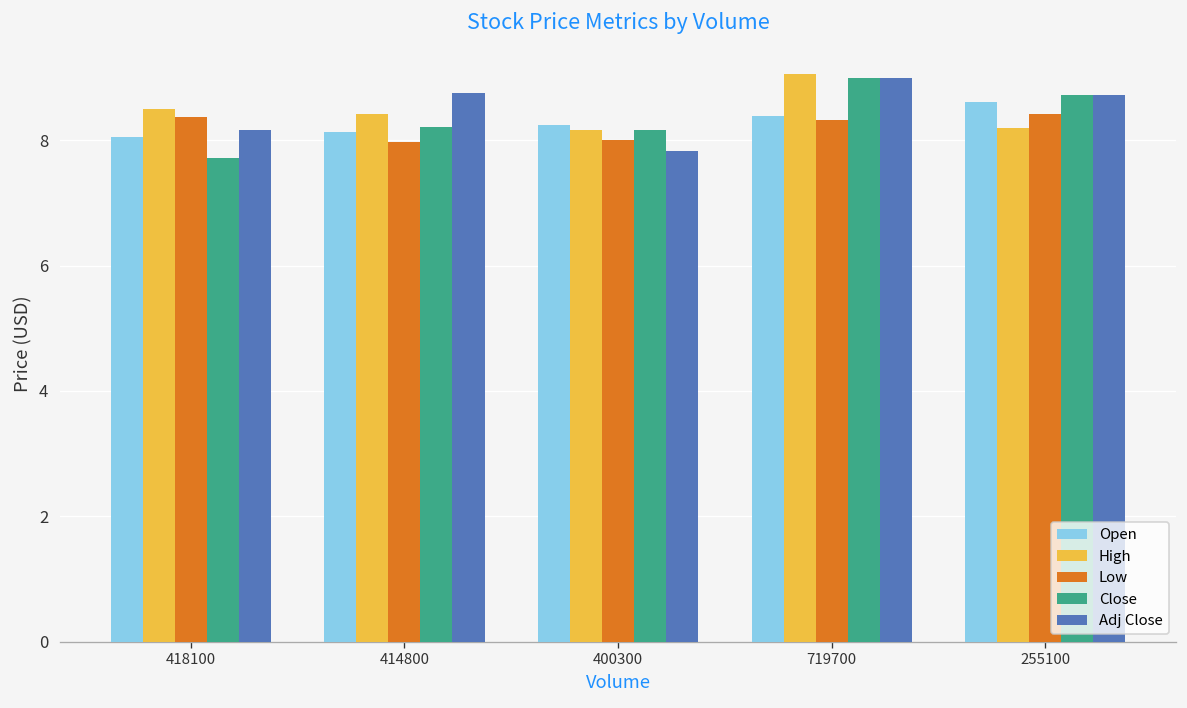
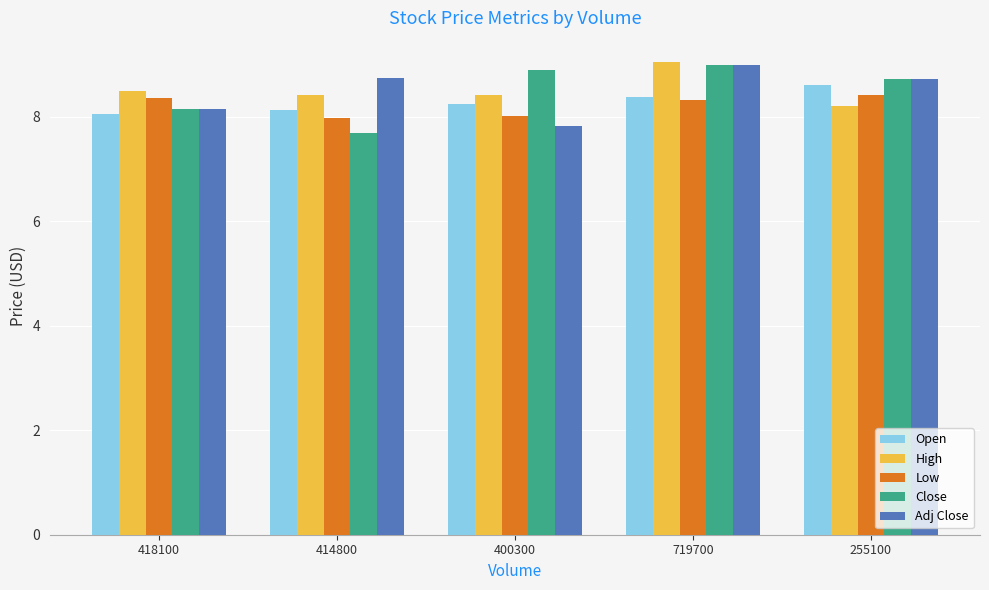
  {
    "Open": {
      "418100": 8.0,
      "414800": 8.1,
      "400300": 8.2,
      "719700": 8.4,
      "255100": 8.6
    },
    "High": {
      "418100": 8.5,
      "414800": 8.4,
-     "400300": 8.2,
+     "400300": 8.4,
      "719700": 9.1,
      "255100": 8.2
    },
    "Low": {
      "418100": 8.4,
      "414800": 8.0,
      "400300": 8.0,
      "719700": 8.3,
      "255100": 8.4
    },
    "Close": {
-     "418100": 7.7,
-     "414800": 8.2,
-     "400300": 8.2,
+     "418100": 8.2,
+     "414800": 7.7,
+     "400300": 8.9,
      "719700": 9.0,
      "255100": 8.7
    },
    "Adj Close": {
      "418100": 8.2,
      "414800": 8.8,
      "400300": 7.8,
      "719700": 9.0,
      "255100": 8.7
    }
  }
